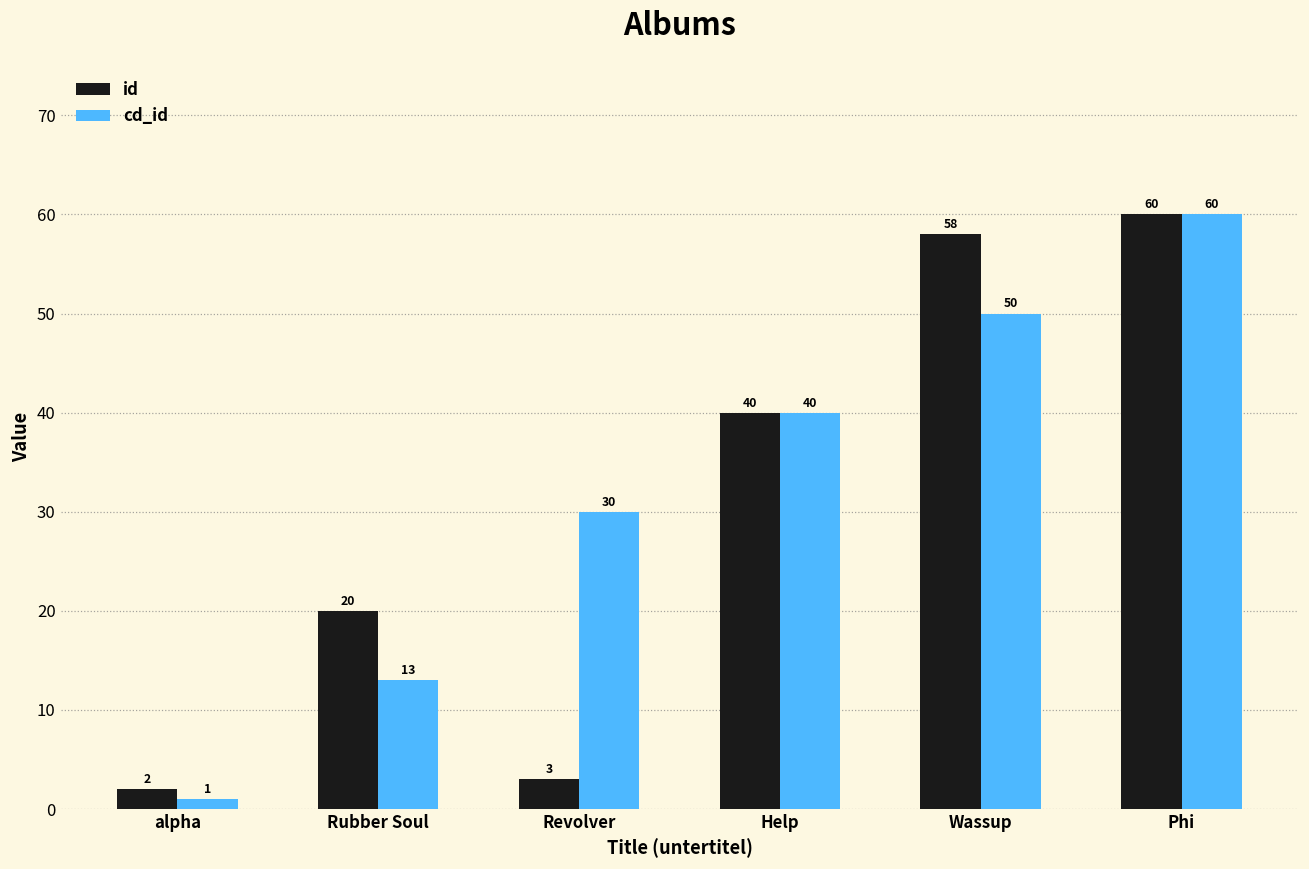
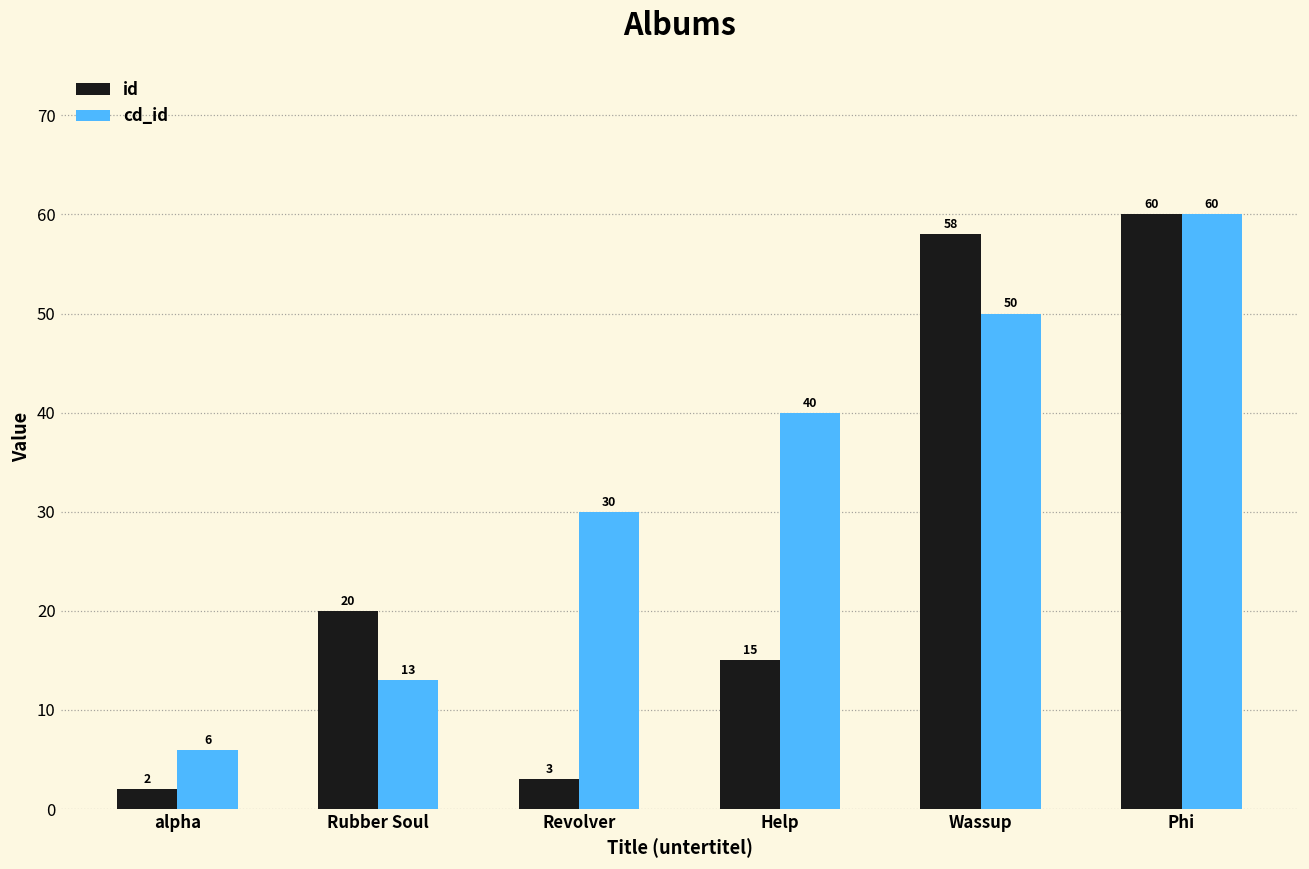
  {
    "id": {
      "alpha": 2,
      "Rubber Soul": 20,
      "Revolver": 3,
-     "Help": 40,
+     "Help": 15,
      "Wassup": 58,
      "Phi": 60
    },
    "cd_id": {
-     "alpha": 1,
+     "alpha": 6,
      "Rubber Soul": 13,
      "Revolver": 30,
      "Help": 40,
      "Wassup": 50,
      "Phi": 60
    }
  }
